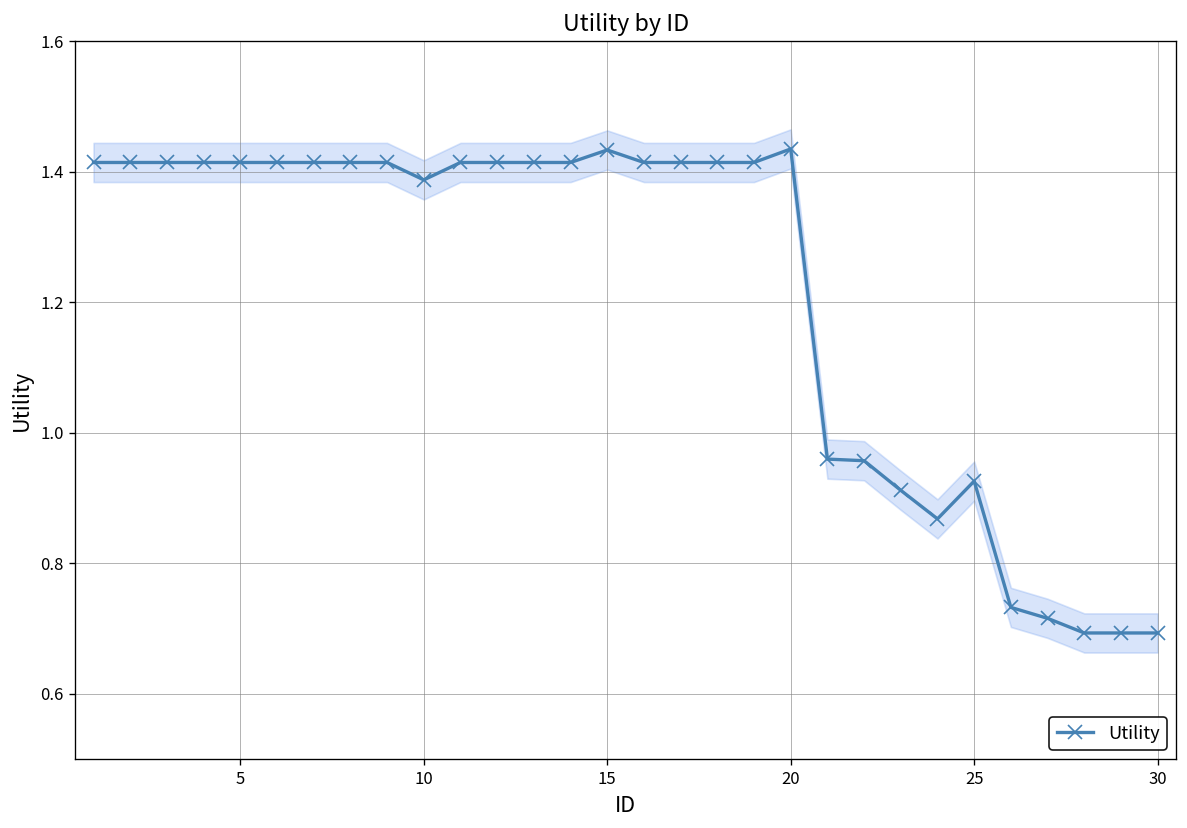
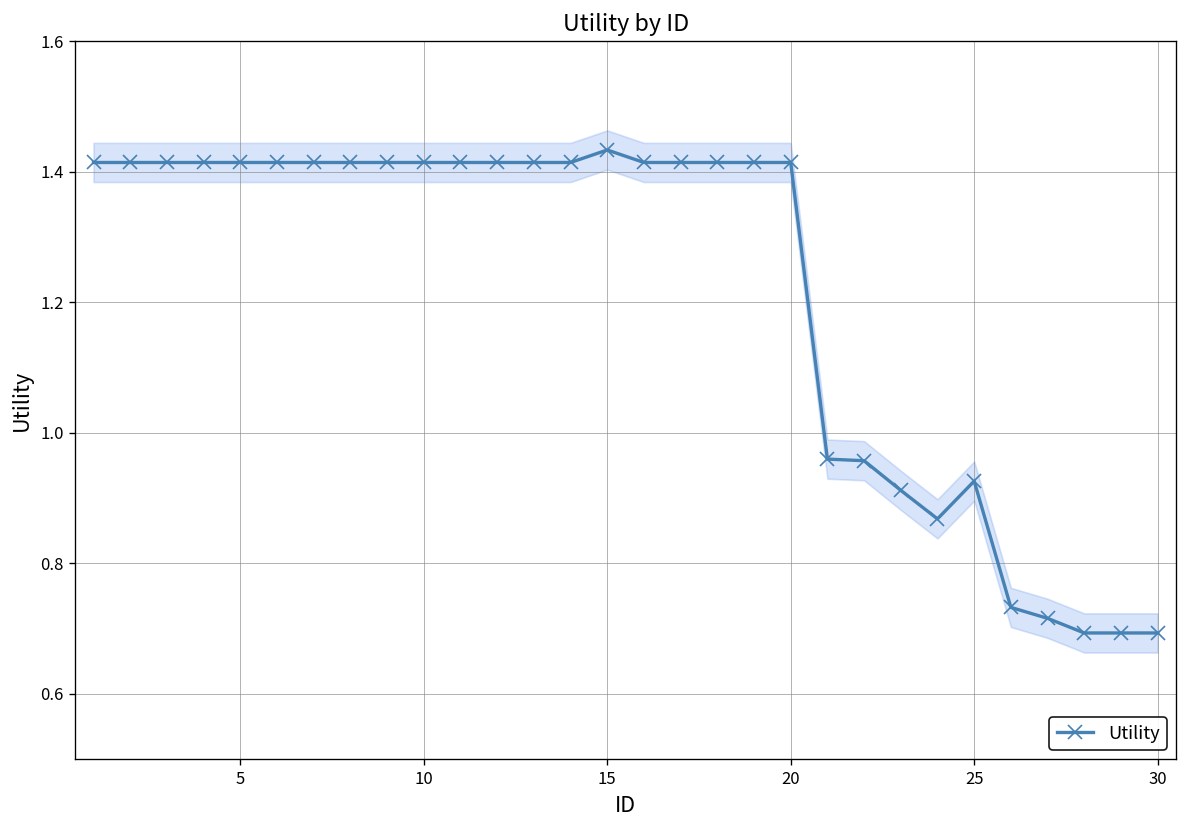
  {
    "Utility": {
      "5": 1.41,
-     "10": 1.39,
+     "10": 1.41,
      "15": 1.43,
-     "20": 1.43,
+     "20": 1.41,
      "25": 0.93,
      "30": 0.69
    }
  }
